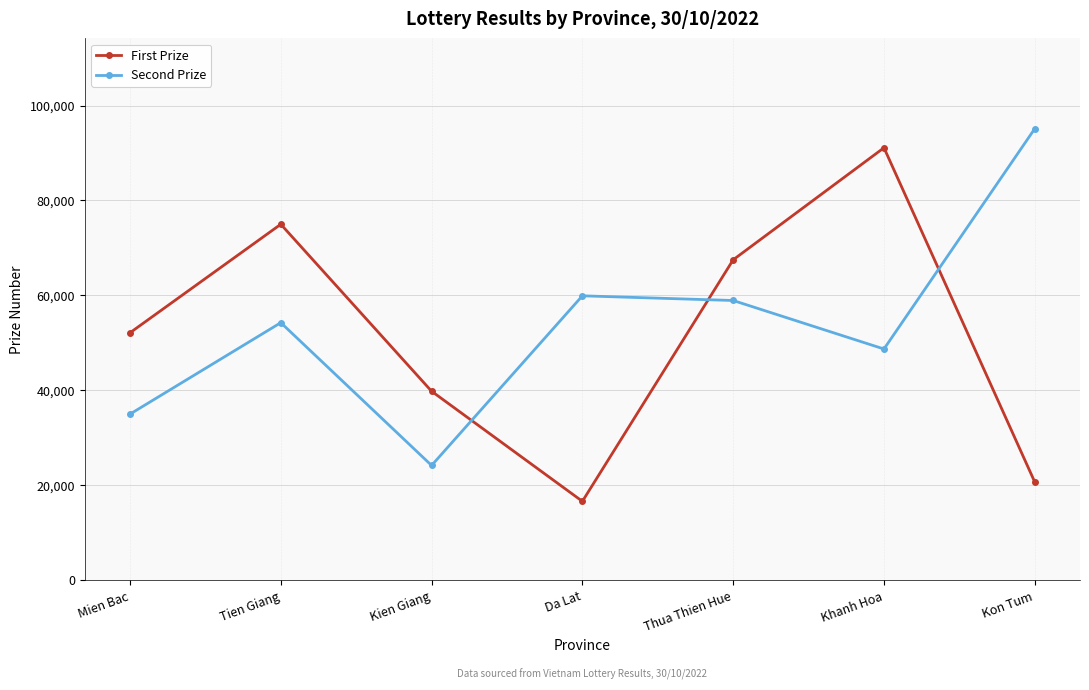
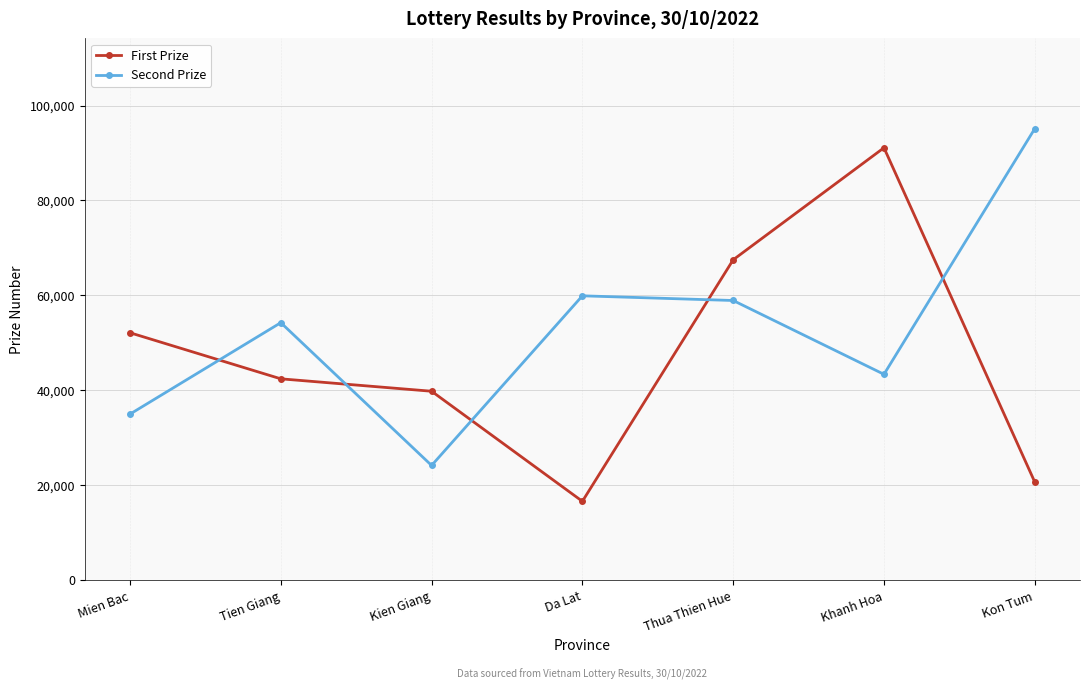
  {
    "First Prize": {
      "Mien Bac": "52,000",
-     "Tien Giang": "75,000",
+     "Tien Giang": "42,000",
      "Kien Giang": "40,000",
      "Da Lat": "17,000",
      "Thua Thien Hue": "67,000",
      "Khanh Hoa": "91,000",
      "Kon Tum": "21,000"
    },
    "Second Prize": {
      "Mien Bac": "35,000",
      "Tien Giang": "54,000",
      "Kien Giang": "24,000",
      "Da Lat": "60,000",
      "Thua Thien Hue": "59,000",
-     "Khanh Hoa": "49,000",
+     "Khanh Hoa": "43,000",
      "Kon Tum": "95,000"
    }
  }
